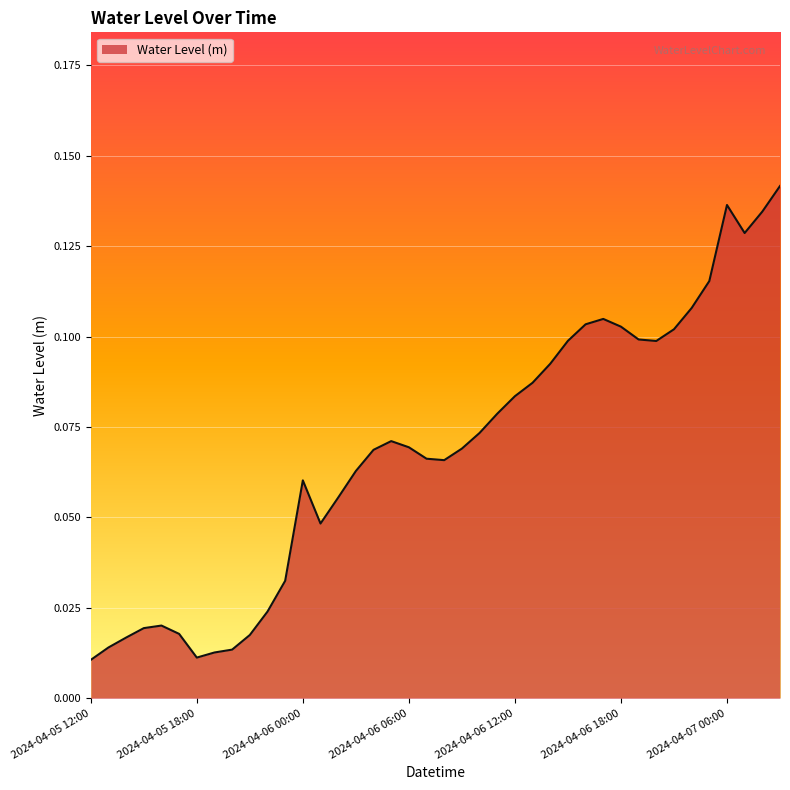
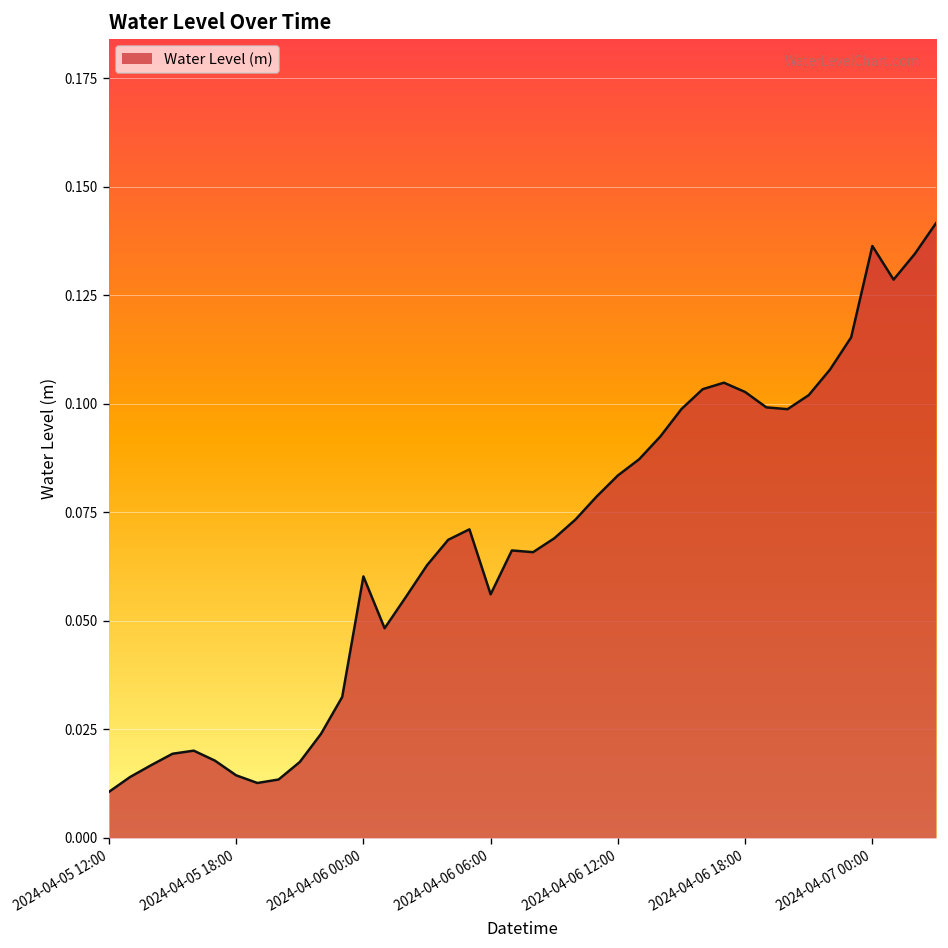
  {
    "2024-04-05 12:00": 0.011,
-   "2024-04-05 18:00": 0.011,
+   "2024-04-05 18:00": 0.014,
    "2024-04-06 00:00": 0.060,
-   "2024-04-06 06:00": 0.069,
+   "2024-04-06 06:00": 0.056,
    "2024-04-06 12:00": 0.084,
    "2024-04-06 18:00": 0.103,
    "2024-04-07 00:00": 0.136
  }
